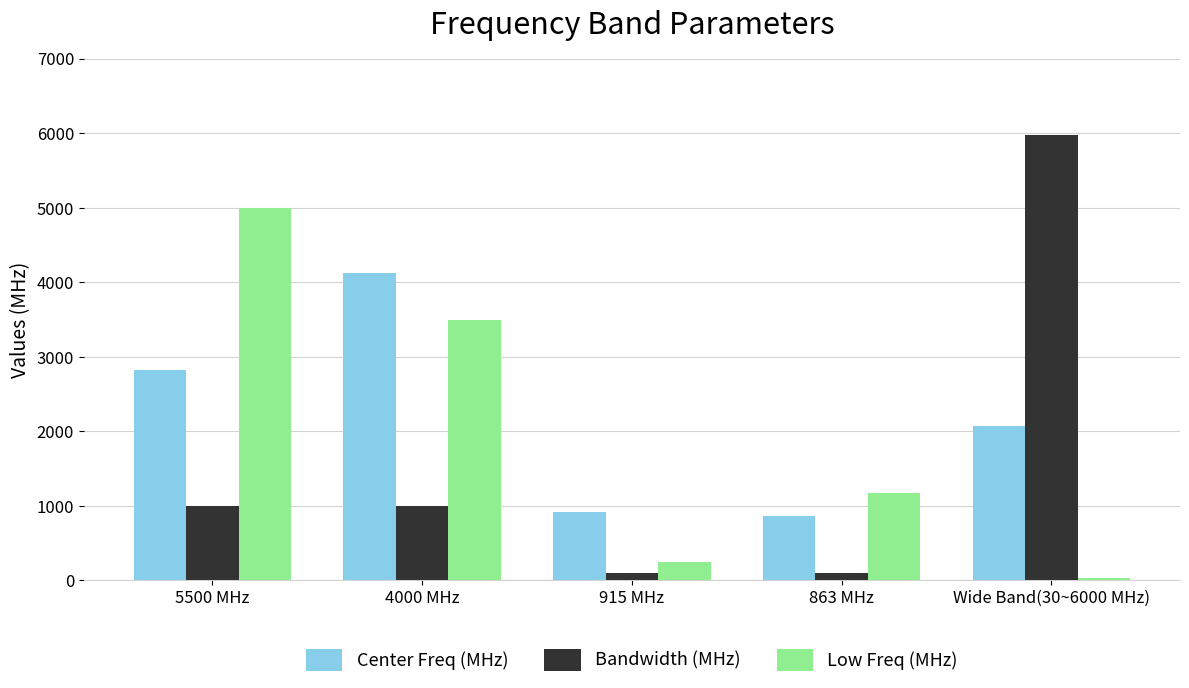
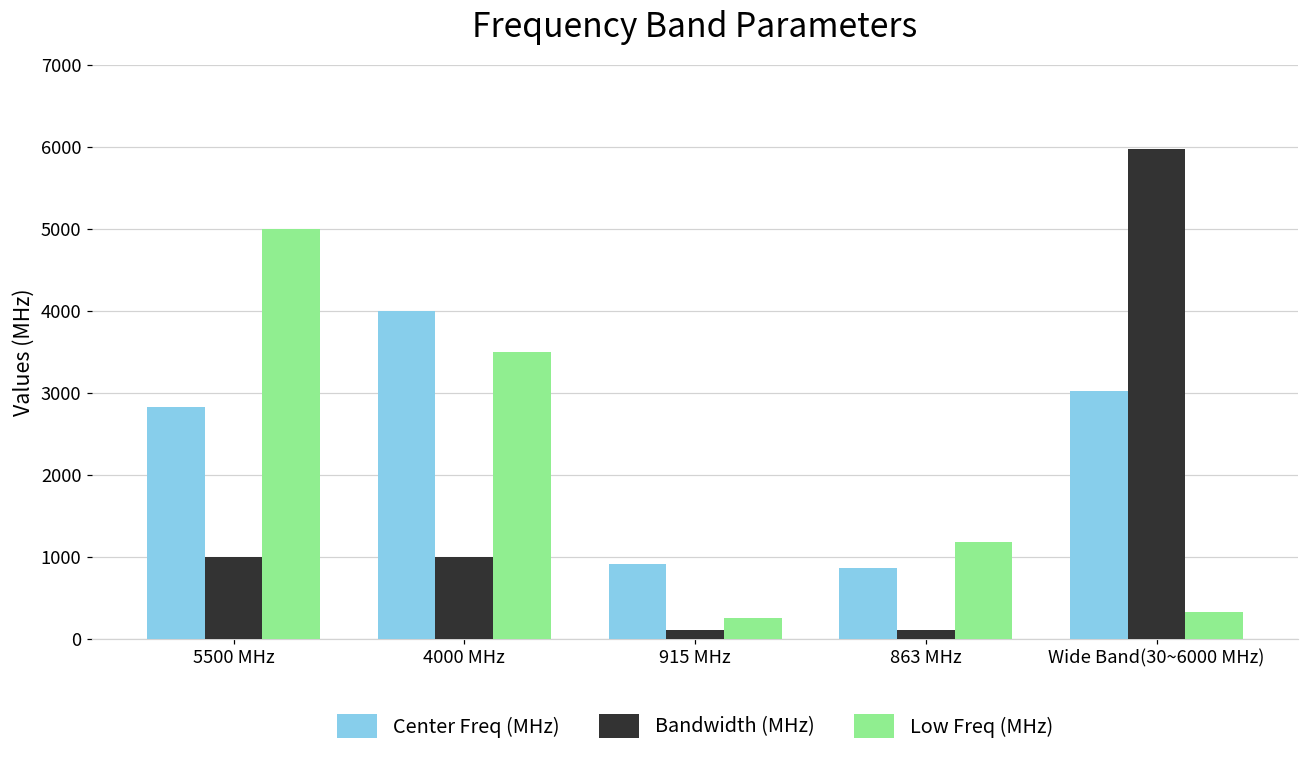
  {
    "Center Freq (MHz)": {
      "5500 MHz": 2800,
-     "4000 MHz": 4100,
+     "4000 MHz": 4000,
      "915 MHz": 900,
      "863 MHz": 900,
-     "Wide Band(30~6000 MHz)": 2100
+     "Wide Band(30~6000 MHz)": 3000
    },
    "Bandwidth (MHz)": {
      "5500 MHz": 1000,
      "4000 MHz": 1000,
      "915 MHz": 100,
      "863 MHz": 100,
      "Wide Band(30~6000 MHz)": 6000
    },
    "Low Freq (MHz)": {
      "5500 MHz": 5000,
      "4000 MHz": 3500,
      "915 MHz": 300,
      "863 MHz": 1200,
-     "Wide Band(30~6000 MHz)": 0
+     "Wide Band(30~6000 MHz)": 300
    }
  }
